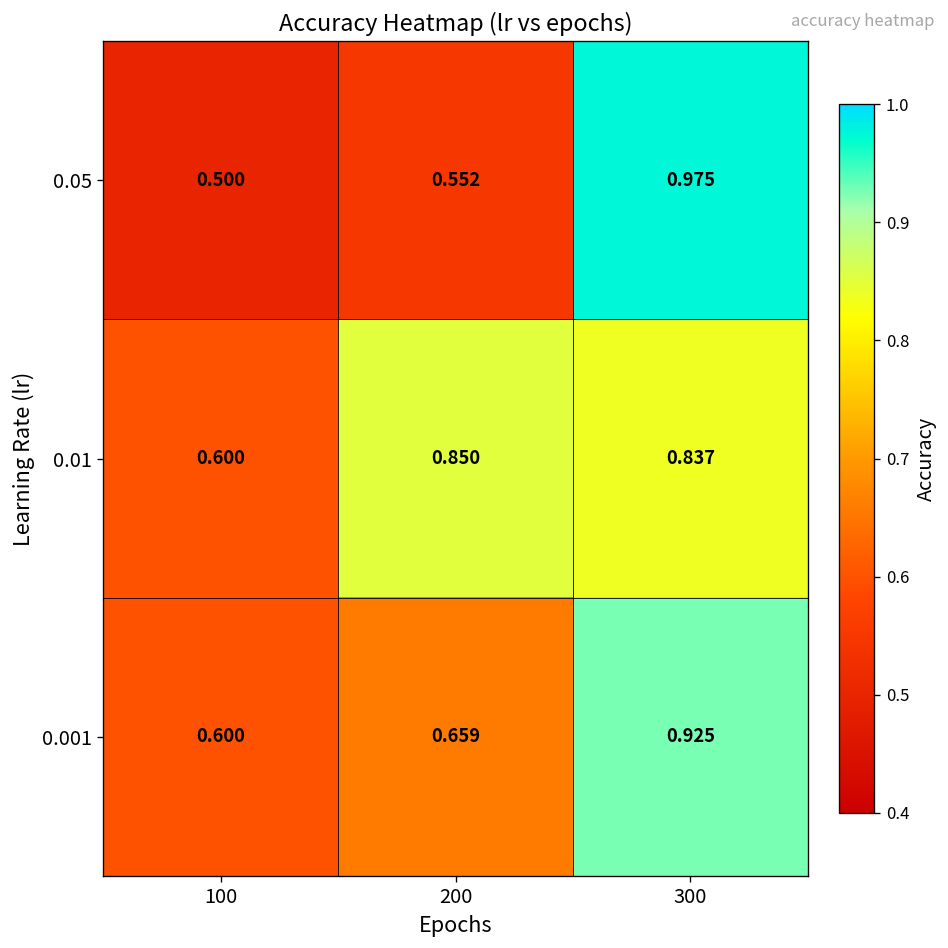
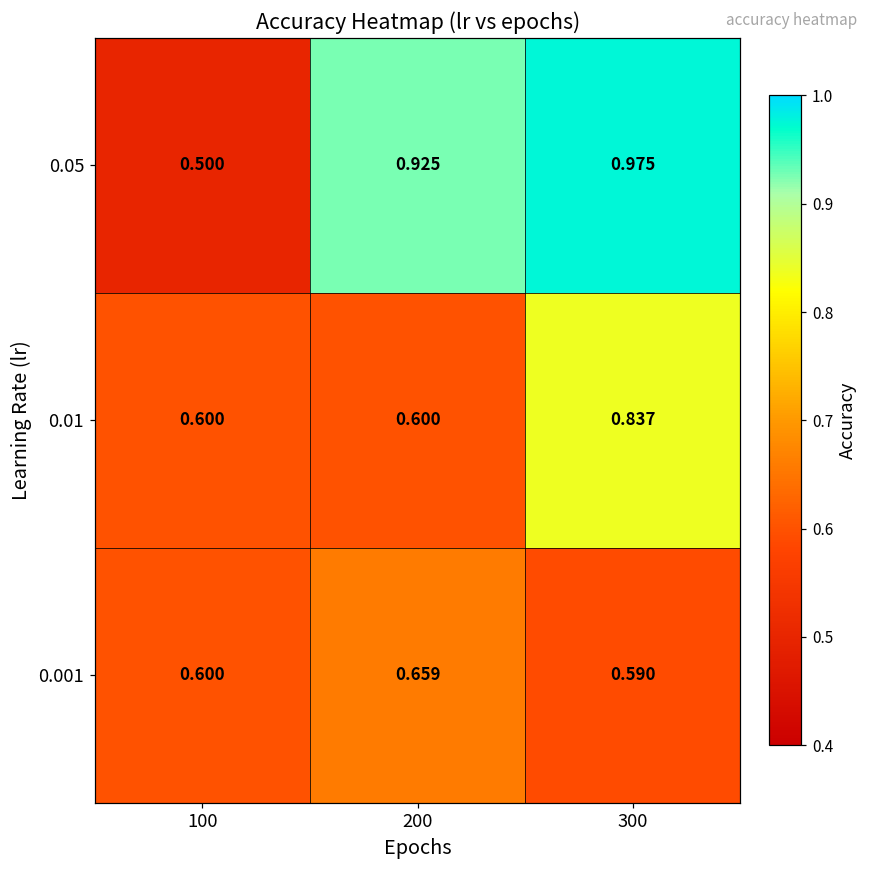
  {
    "0.05": {
      "100": 0.500,
-     "200": 0.552,
+     "200": 0.925,
      "300": 0.975
    },
    "0.01": {
      "100": 0.600,
-     "200": 0.850,
+     "200": 0.600,
      "300": 0.837
    },
    "0.001": {
      "100": 0.600,
      "200": 0.659,
-     "300": 0.925
+     "300": 0.590
    }
  }
